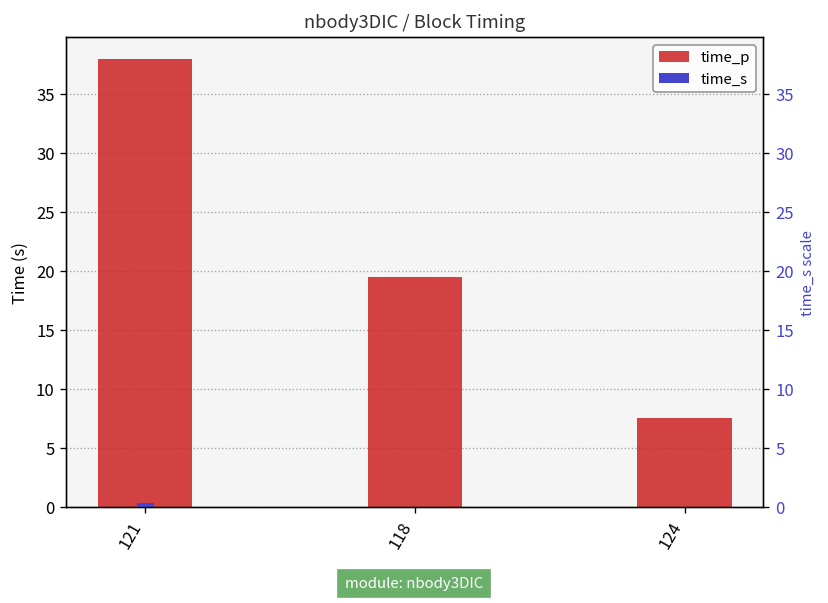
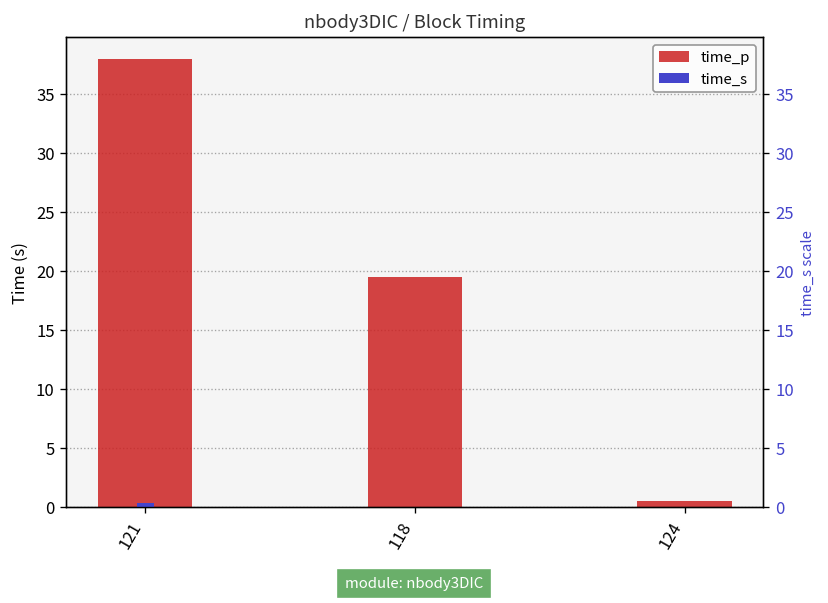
  {
    "time_p": {
      "121": 38,
      "118": 19,
-     "124": 8
+     "124": 1
    }
  }
